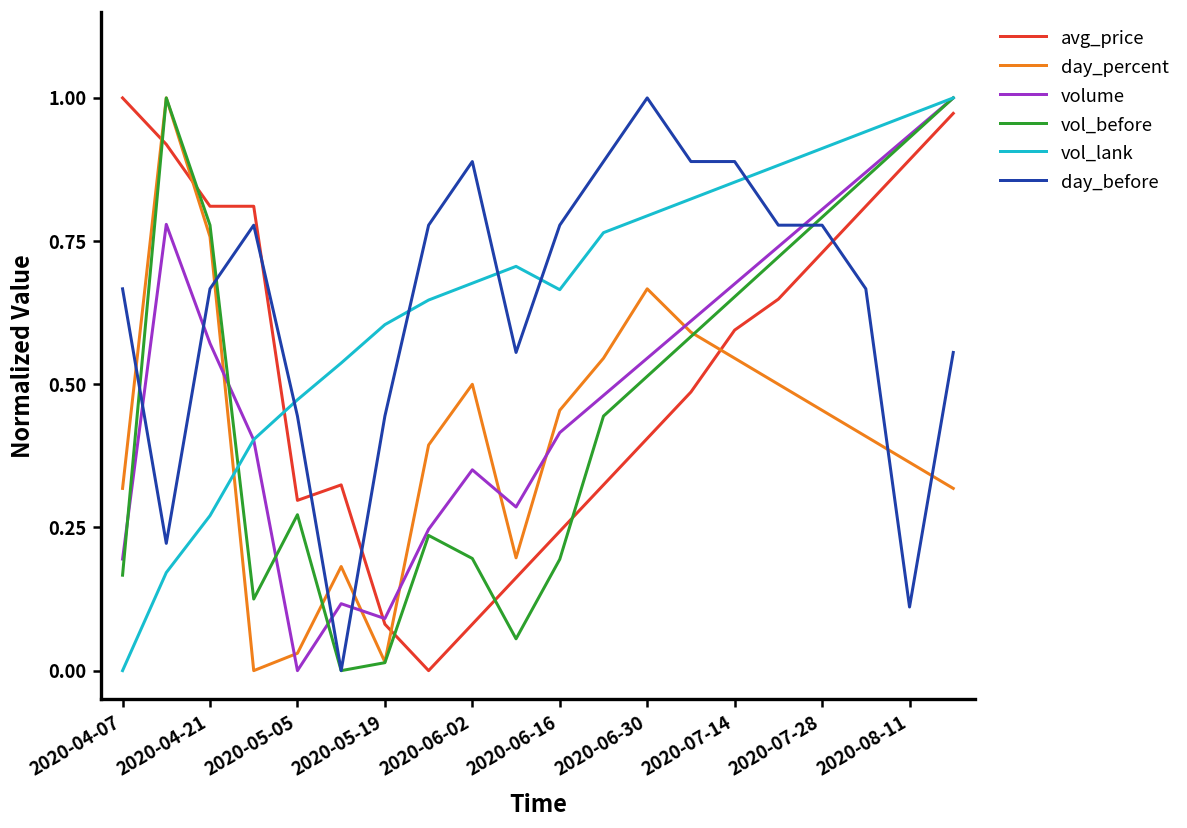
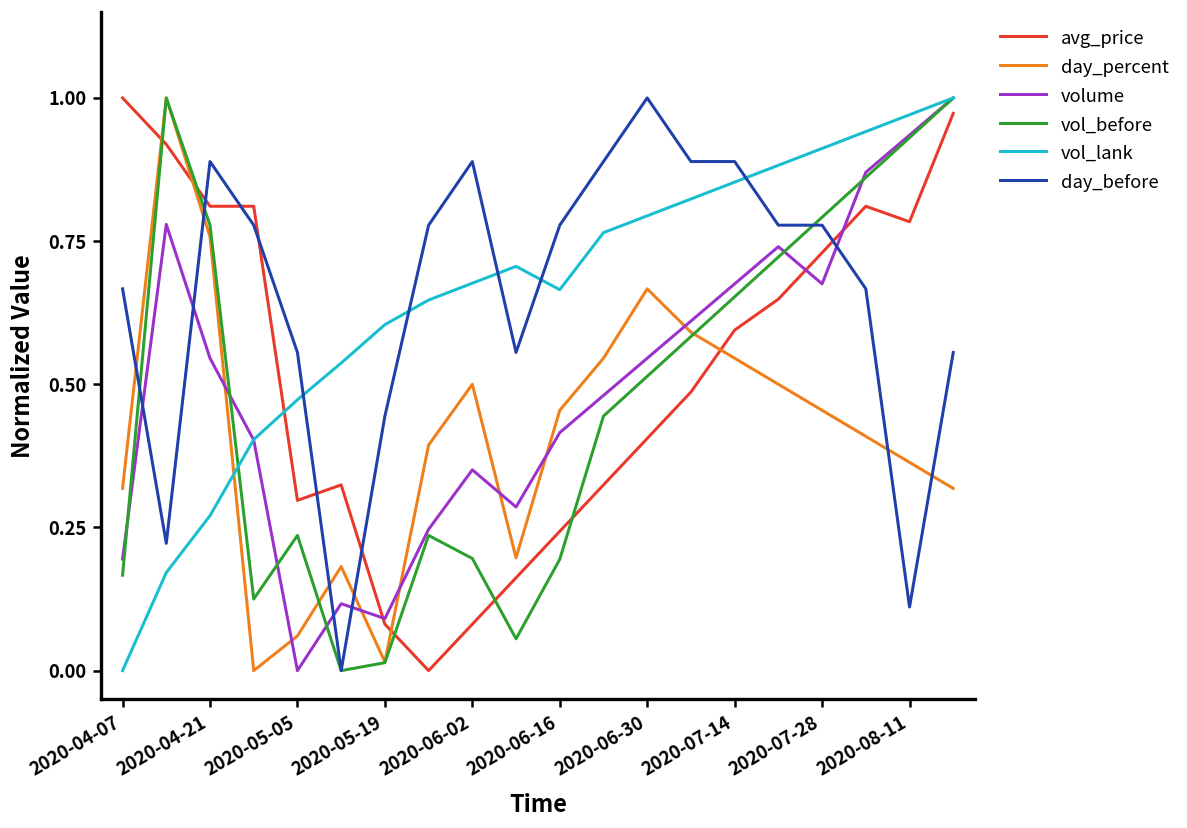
  {
    "avg_price": {
      "2020-04-07": 1.00,
      "2020-04-21": 0.81,
      "2020-05-05": 0.30,
      "2020-05-19": 0.08,
      "2020-06-02": 0.08,
      "2020-06-16": 0.24,
      "2020-06-30": 0.41,
      "2020-07-14": 0.59,
      "2020-07-28": 0.73,
-     "2020-08-11": 0.89
+     "2020-08-11": 0.78
    },
    "day_percent": {
      "2020-04-07": 0.32,
      "2020-04-21": 0.76,
-     "2020-05-05": 0.03,
+     "2020-05-05": 0.06,
      "2020-06-02": 0.50,
      "2020-06-16": 0.45,
      "2020-06-30": 0.67,
      "2020-07-14": 0.55,
      "2020-07-28": 0.45,
      "2020-08-11": 0.36
    },
    "volume": {
      "2020-04-07": 0.19,
-     "2020-04-21": 0.57,
+     "2020-04-21": 0.55,
      "2020-05-05": 0.00,
      "2020-05-19": 0.09,
      "2020-06-02": 0.35,
      "2020-06-16": 0.42,
      "2020-06-30": 0.55,
      "2020-07-14": 0.68,
-     "2020-07-28": 0.81
+     "2020-07-28": 0.68
    },
    "vol_before": {
      "2020-04-07": 0.17,
      "2020-04-21": 0.78,
-     "2020-05-05": 0.27,
+     "2020-05-05": 0.24,
      "2020-06-02": 0.20,
      "2020-06-16": 0.19,
      "2020-06-30": 0.51,
      "2020-07-14": 0.65,
      "2020-07-28": 0.79
    },
    "vol_lank": {
      "2020-04-07": 0.00,
      "2020-04-21": 0.27,
      "2020-05-05": 0.47,
      "2020-05-19": 0.60,
      "2020-06-02": 0.68,
      "2020-06-16": 0.67,
      "2020-06-30": 0.79,
      "2020-07-14": 0.85,
      "2020-07-28": 0.91,
      "2020-08-11": 0.97
    },
    "day_before": {
      "2020-04-07": 0.67,
-     "2020-04-21": 0.67,
-     "2020-05-05": 0.44,
+     "2020-04-21": 0.89,
+     "2020-05-05": 0.56,
      "2020-05-19": 0.44,
      "2020-06-02": 0.89,
      "2020-06-16": 0.78,
      "2020-06-30": 1.00,
      "2020-07-14": 0.89,
      "2020-07-28": 0.78,
      "2020-08-11": 0.11
    }
  }
